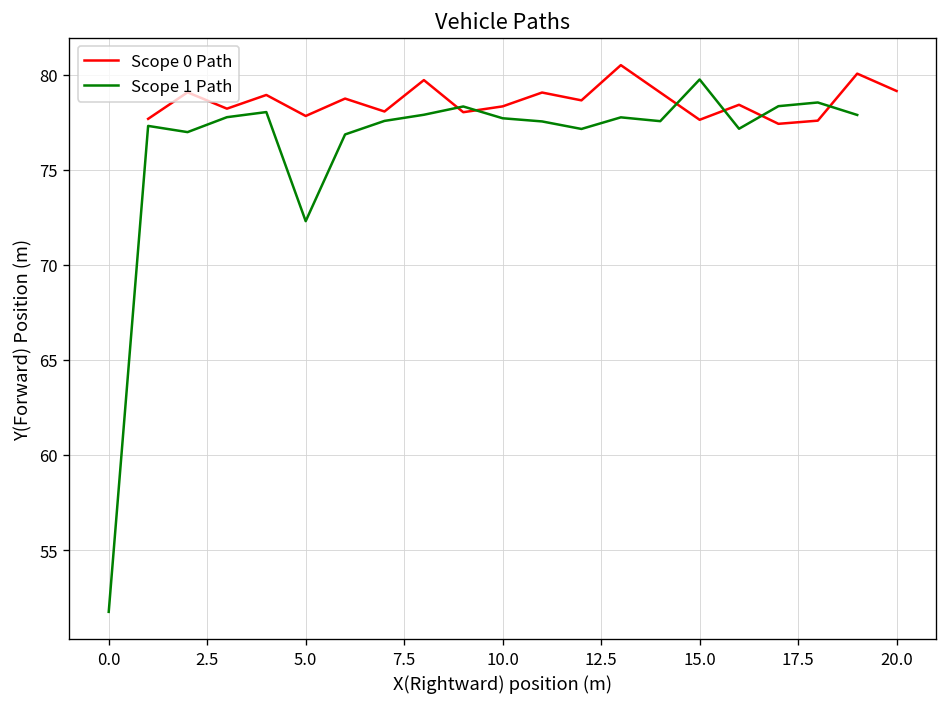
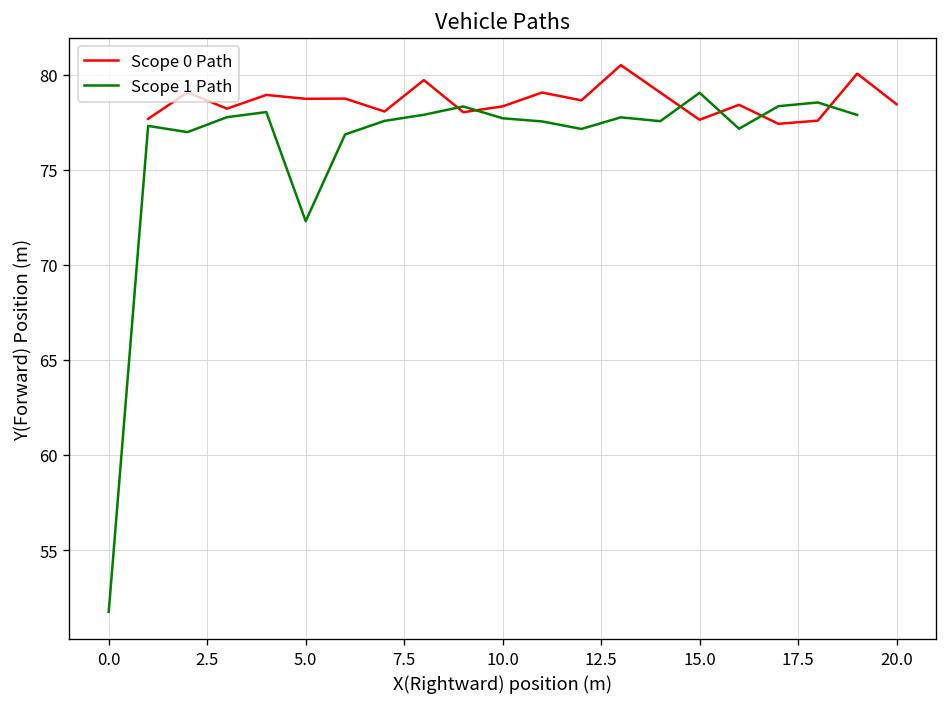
  {
    "Scope 0 Path": {
-     "5.0": 77.8,
+     "5.0": 78.7,
      "10.0": 78.3,
      "15.0": 77.6,
-     "20.0": 79.1
+     "20.0": 78.5
    },
    "Scope 1 Path": {
      "0.0": 51.7,
      "5.0": 72.3,
      "10.0": 77.7,
-     "15.0": 79.8
+     "15.0": 79.1
    }
  }
